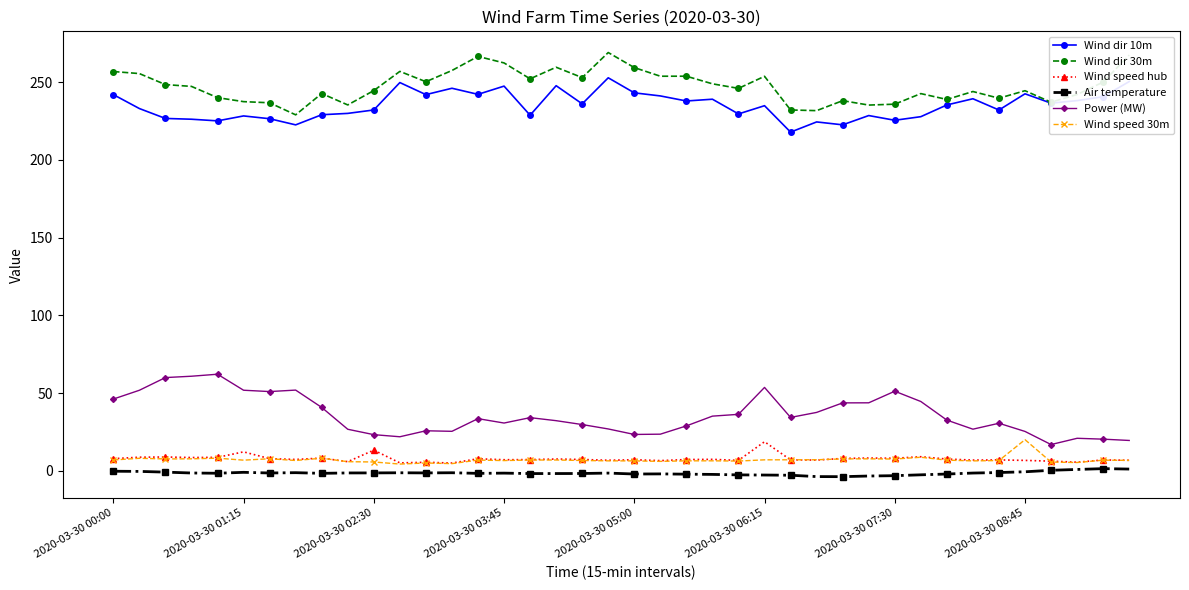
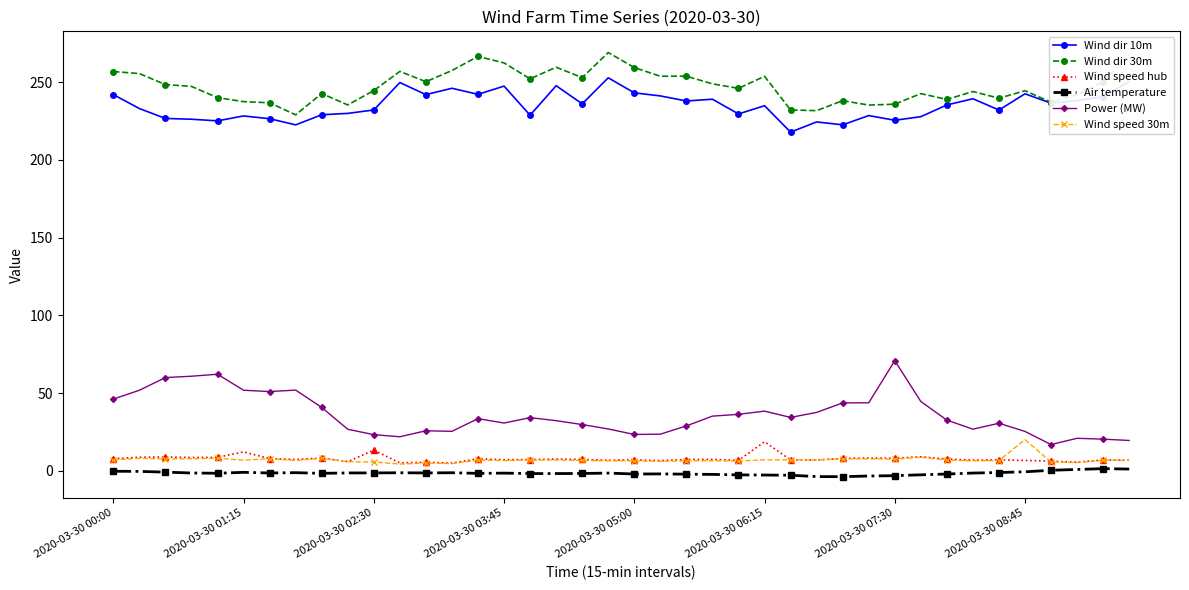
  {
    "Wind dir 10m": {
      "2020-03-30 00:00": 242,
      "2020-03-30 01:15": 228,
      "2020-03-30 02:30": 232,
      "2020-03-30 03:45": 247,
      "2020-03-30 05:00": 243,
      "2020-03-30 06:15": 235,
      "2020-03-30 07:30": 225,
      "2020-03-30 08:45": 242
    },
    "Wind dir 30m": {
      "2020-03-30 00:00": 257,
      "2020-03-30 01:15": 237,
      "2020-03-30 02:30": 245,
      "2020-03-30 03:45": 262,
      "2020-03-30 05:00": 259,
      "2020-03-30 06:15": 254,
      "2020-03-30 07:30": 236,
      "2020-03-30 08:45": 244
    },
    "Wind speed hub": {
      "2020-03-30 01:15": 12,
      "2020-03-30 02:30": 13,
      "2020-03-30 06:15": 19,
      "2020-03-30 08:45": 7
    },
    "Air temperature": {
      "2020-03-30 00:00": 0,
      "2020-03-30 01:15": -1,
      "2020-03-30 02:30": -1,
      "2020-03-30 03:45": -2,
      "2020-03-30 05:00": -2,
      "2020-03-30 06:15": -3,
      "2020-03-30 07:30": -3,
      "2020-03-30 08:45": -1
    },
    "Power (MW)": {
      "2020-03-30 00:00": 46,
      "2020-03-30 01:15": 52,
      "2020-03-30 02:30": 23,
      "2020-03-30 03:45": 31,
      "2020-03-30 05:00": 23,
-     "2020-03-30 06:15": 54,
-     "2020-03-30 07:30": 51,
+     "2020-03-30 06:15": 38,
+     "2020-03-30 07:30": 71,
      "2020-03-30 08:45": 25
    },
    "Wind speed 30m": {
      "2020-03-30 01:15": 7,
      "2020-03-30 02:30": 6,
      "2020-03-30 06:15": 7,
      "2020-03-30 08:45": 20
    }
  }
